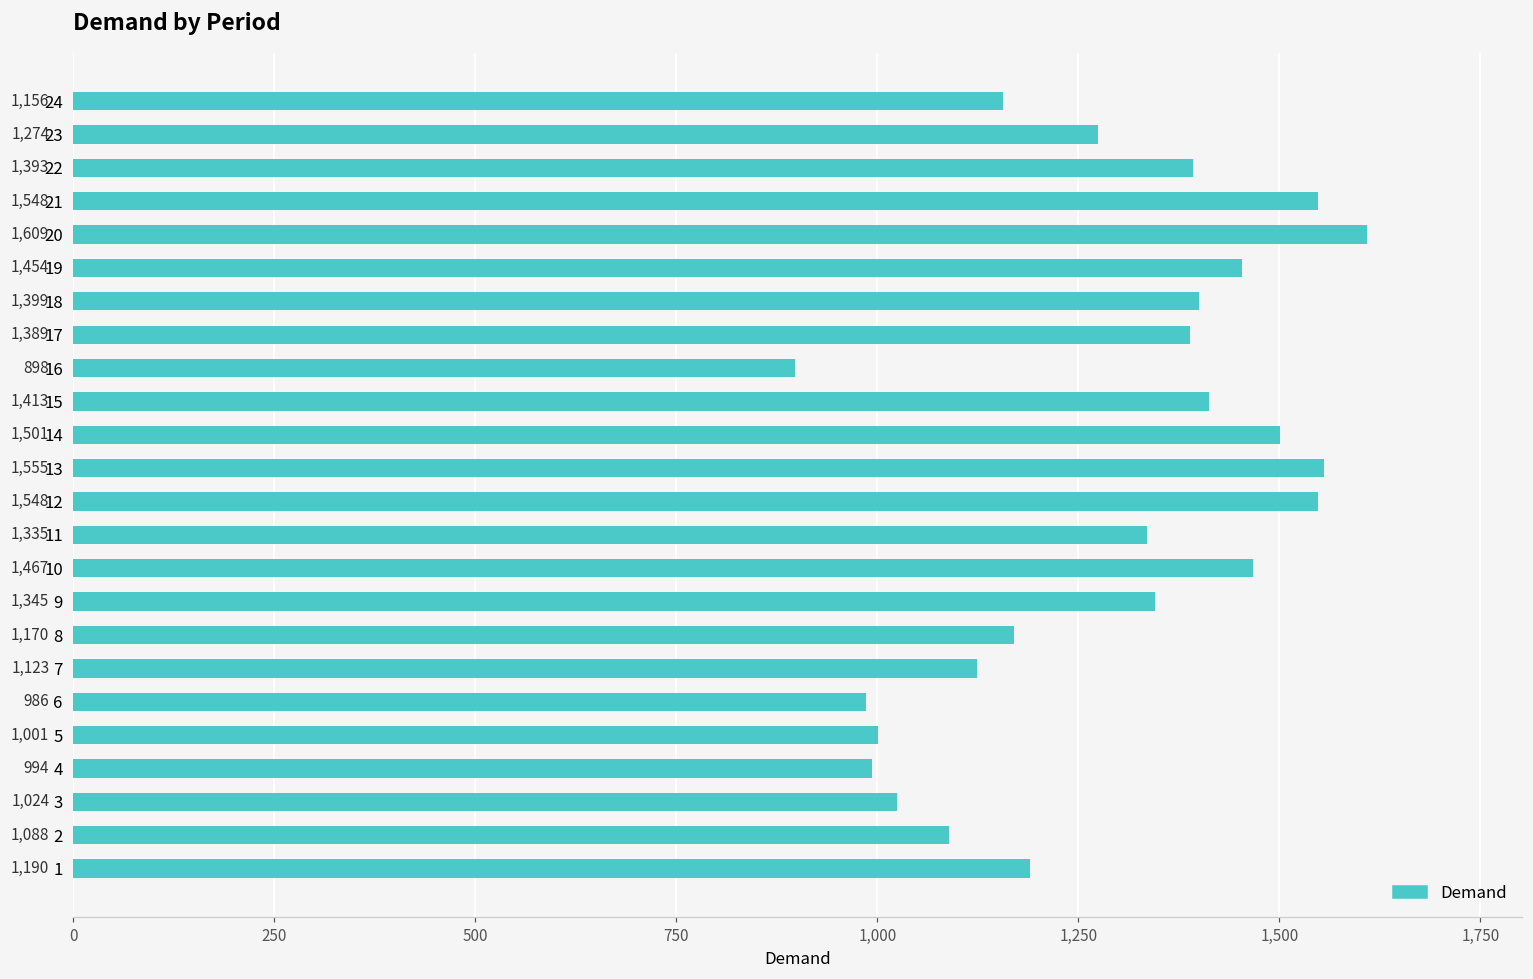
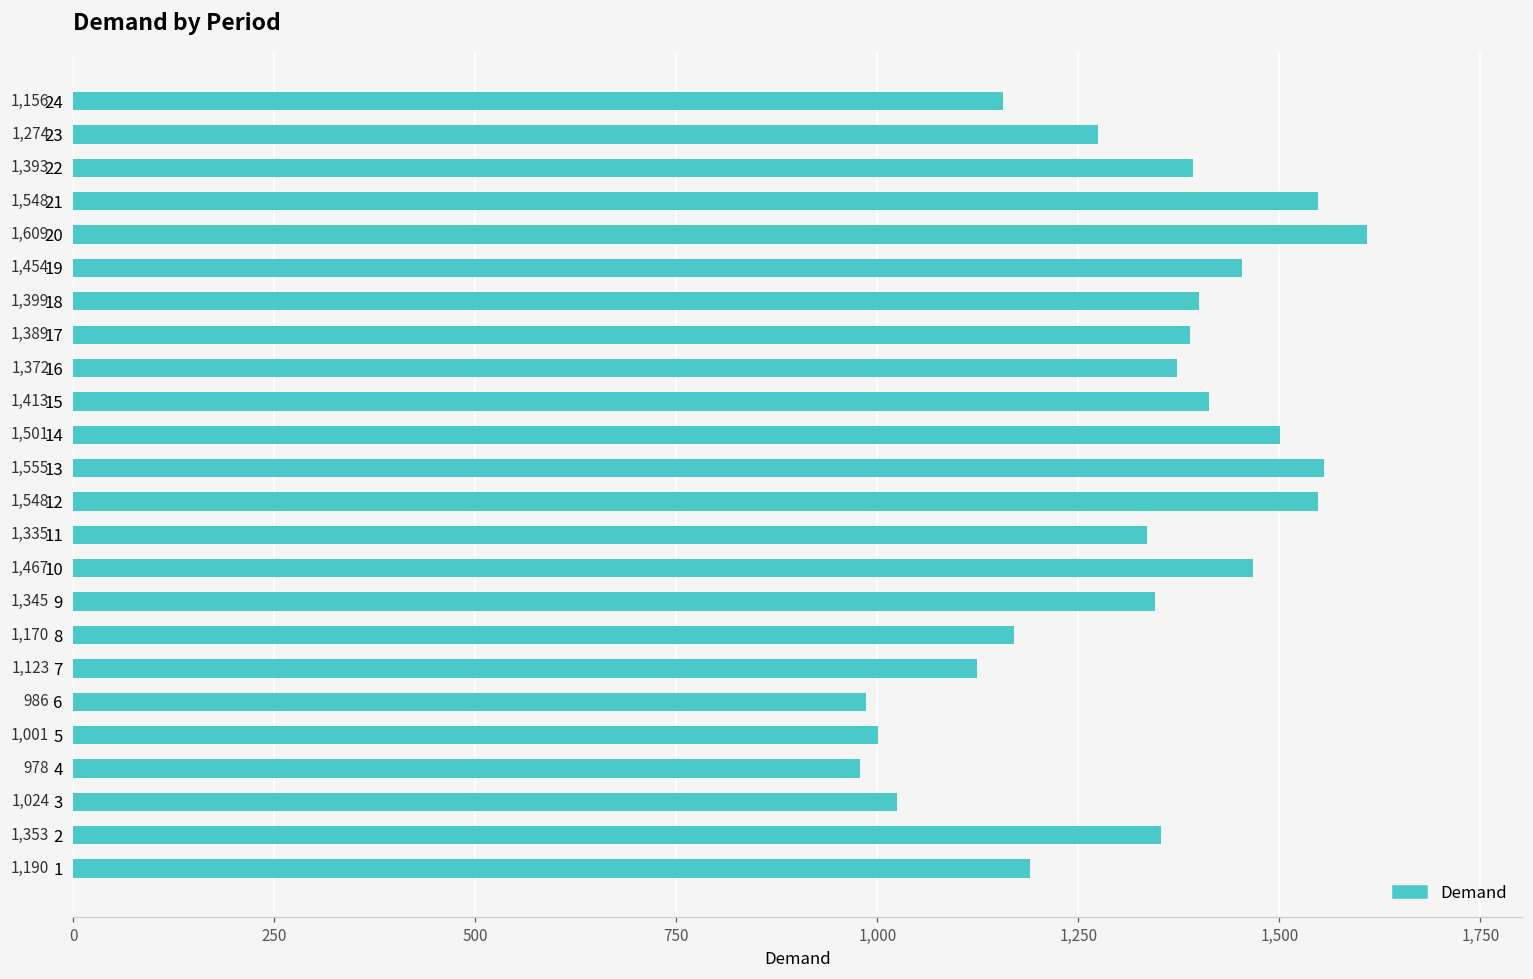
  {
-   "16": "898",
-   "4": "994",
-   "2": "1,088"
+   "16": "1,372",
+   "4": "978",
+   "2": "1,353"
  }
